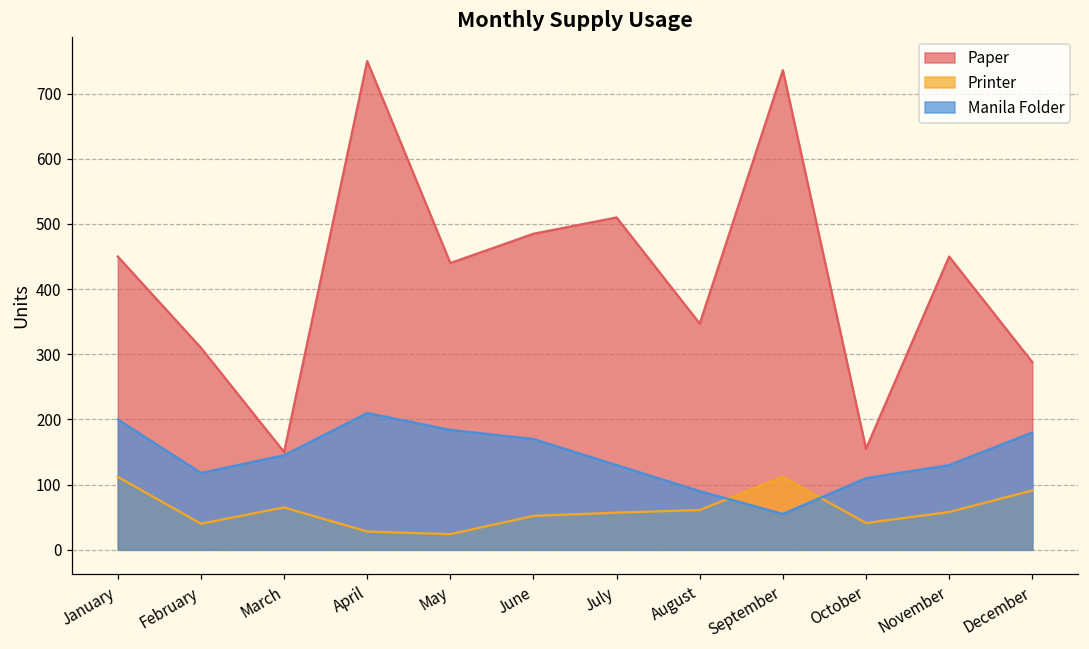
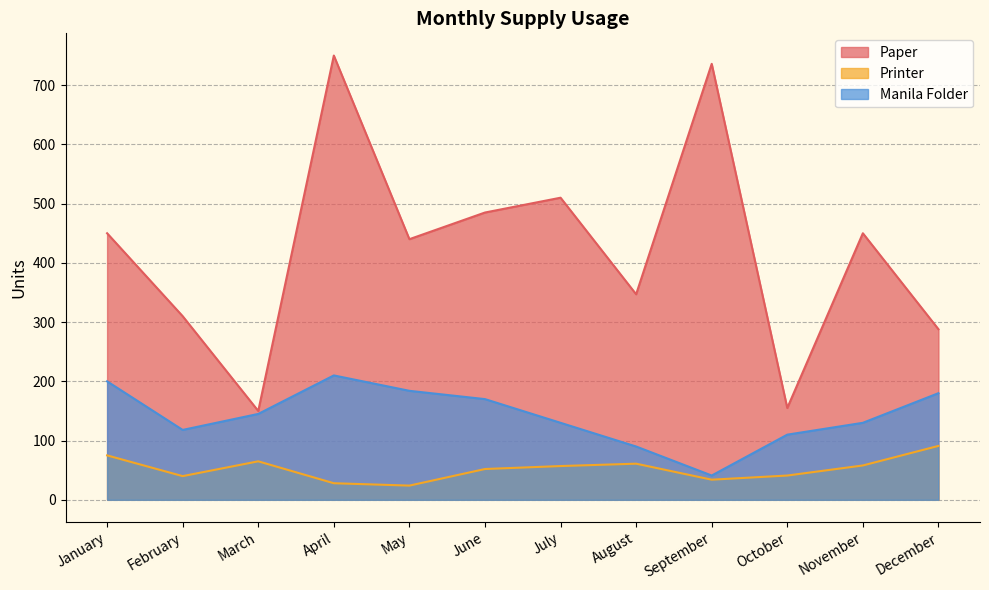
  {
    "Paper": {
      "January": 450,
      "February": 310,
      "March": 150,
      "April": 750,
      "May": 440,
      "June": 490,
      "July": 510,
      "August": 350,
      "September": 740,
      "October": 160,
      "November": 450,
      "December": 290
    },
    "Printer": {
-     "January": 110,
+     "January": 80,
      "February": 40,
      "March": 70,
      "April": 30,
      "May": 20,
      "June": 50,
      "July": 60,
      "August": 60,
-     "September": 110,
+     "September": 30,
      "October": 40,
      "November": 60,
      "December": 90
    },
    "Manila Folder": {
      "January": 200,
      "February": 120,
      "March": 150,
      "April": 210,
      "May": 180,
      "June": 170,
      "July": 130,
      "August": 90,
-     "September": 60,
+     "September": 40,
      "October": 110,
      "November": 130,
      "December": 180
    }
  }
